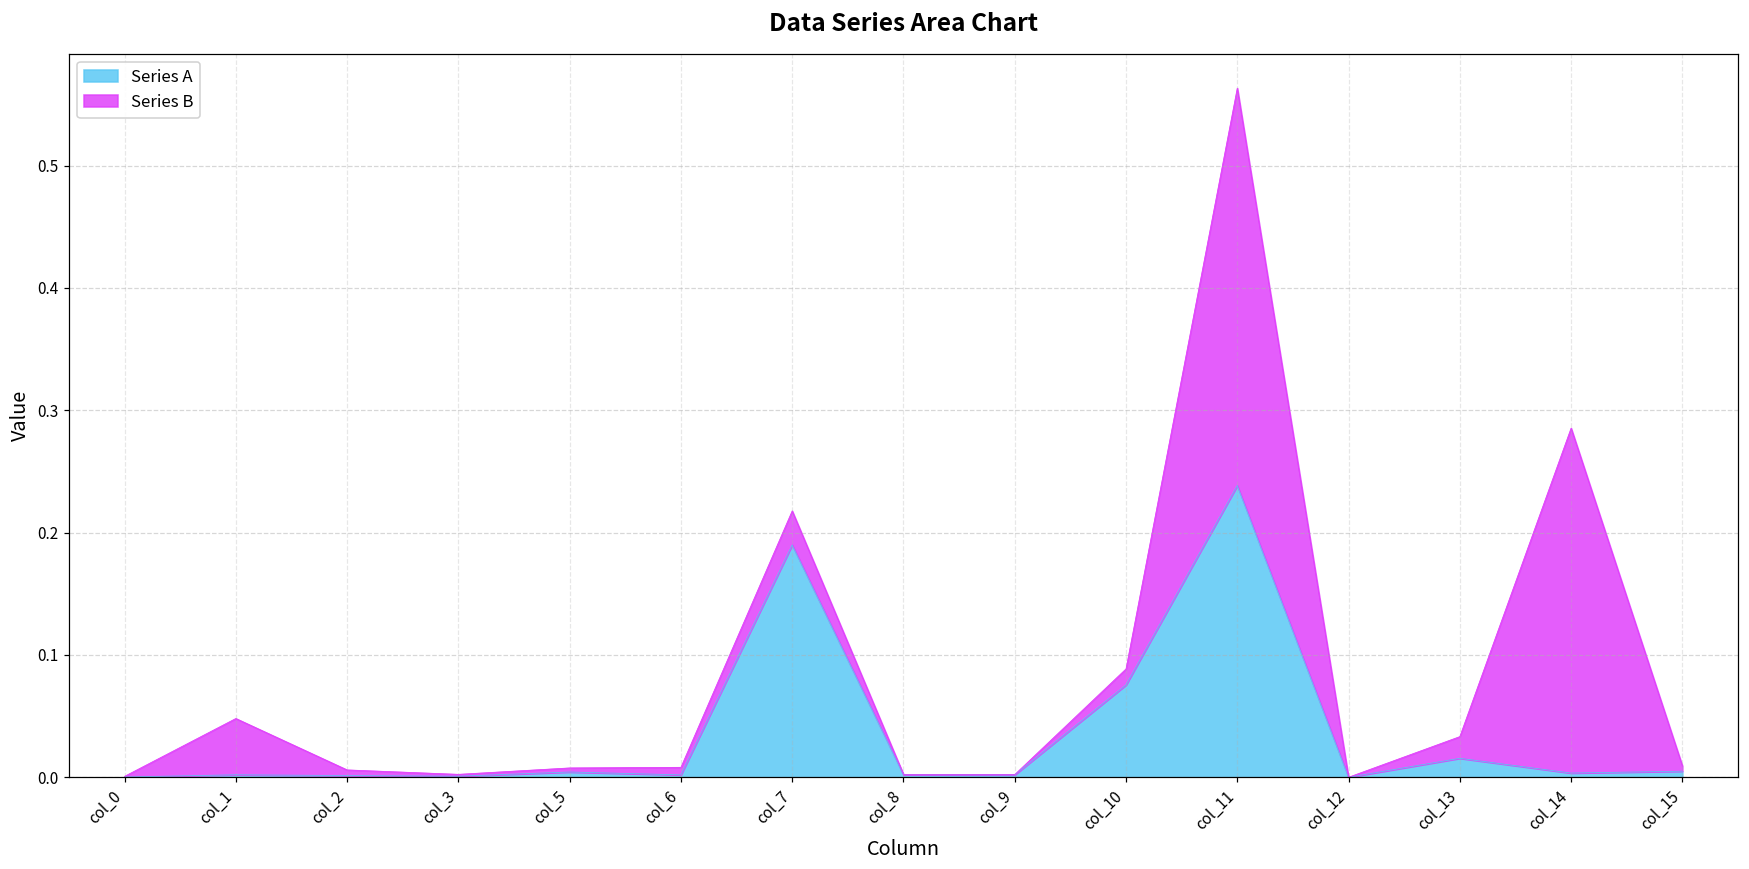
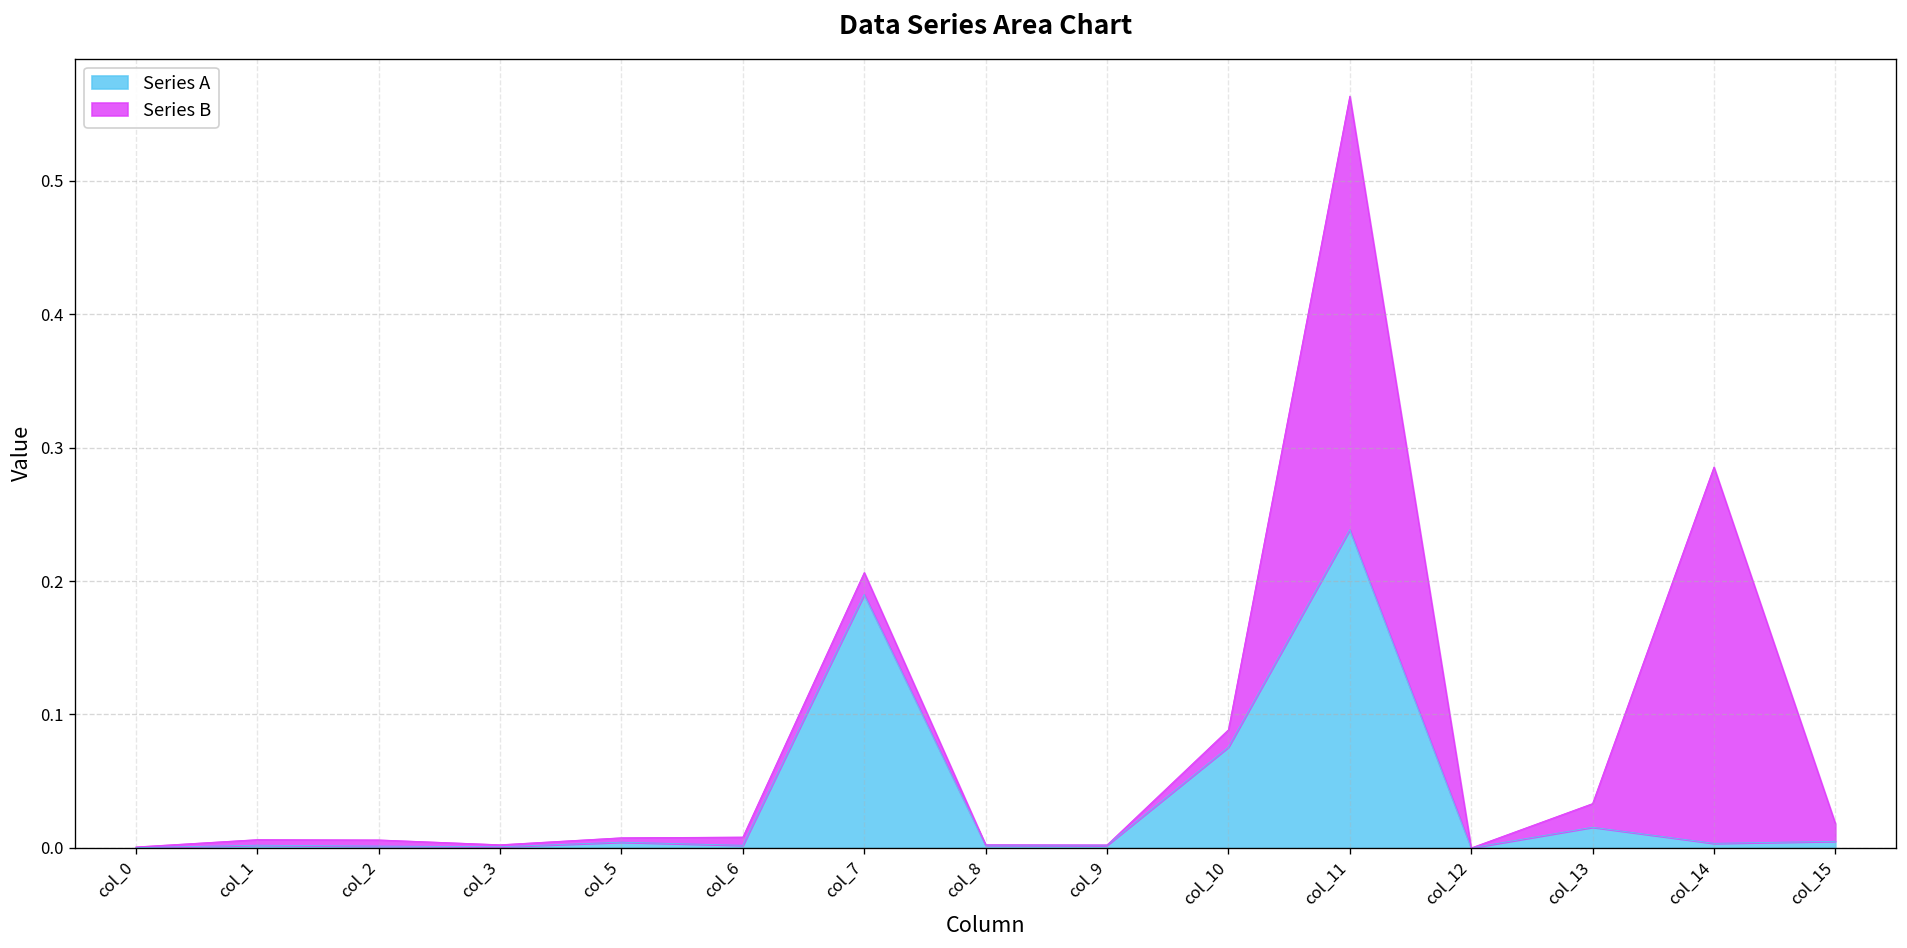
  {
    "Series A": {
      "col_1": 0.002,
      "col_2": 0.001,
      "col_5": 0.004,
      "col_6": 0.002,
      "col_7": 0.190,
      "col_10": 0.075,
      "col_11": 0.238,
      "col_13": 0.015,
      "col_14": 0.003,
      "col_15": 0.005
    },
    "Series B": {
-     "col_1": 0.046,
+     "col_1": 0.004,
      "col_2": 0.005,
      "col_5": 0.003,
      "col_6": 0.006,
-     "col_7": 0.028,
+     "col_7": 0.016,
      "col_10": 0.013,
      "col_11": 0.325,
      "col_13": 0.018,
      "col_14": 0.282,
-     "col_15": 0.004
+     "col_15": 0.013
    }
  }
